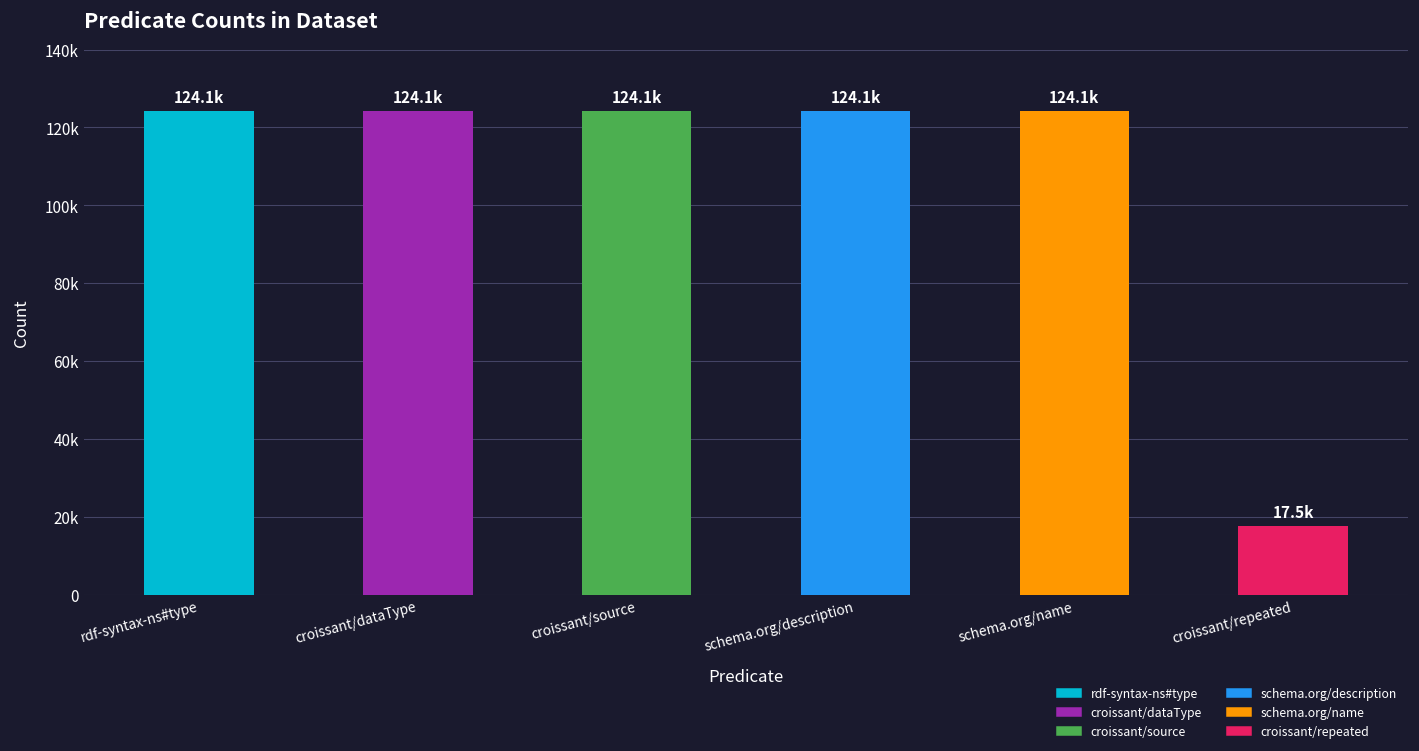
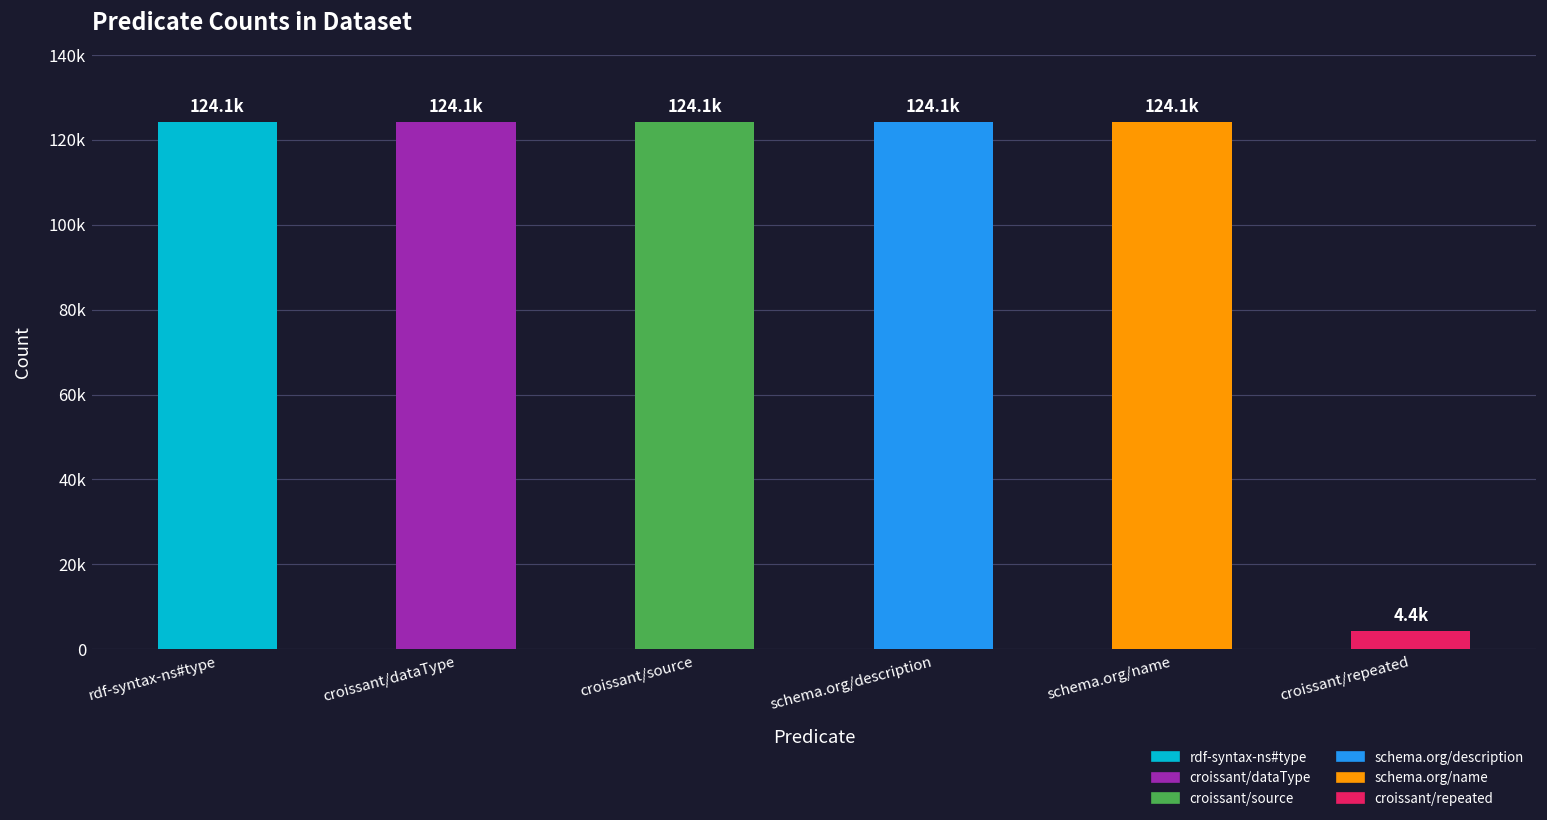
  {
    "rdf-syntax-ns#type": "124.1k",
    "croissant/dataType": "124.1k",
    "croissant/source": "124.1k",
    "schema.org/description": "124.1k",
    "schema.org/name": "124.1k",
-   "croissant/repeated": "17.5k"
+   "croissant/repeated": "4.4k"
  }
